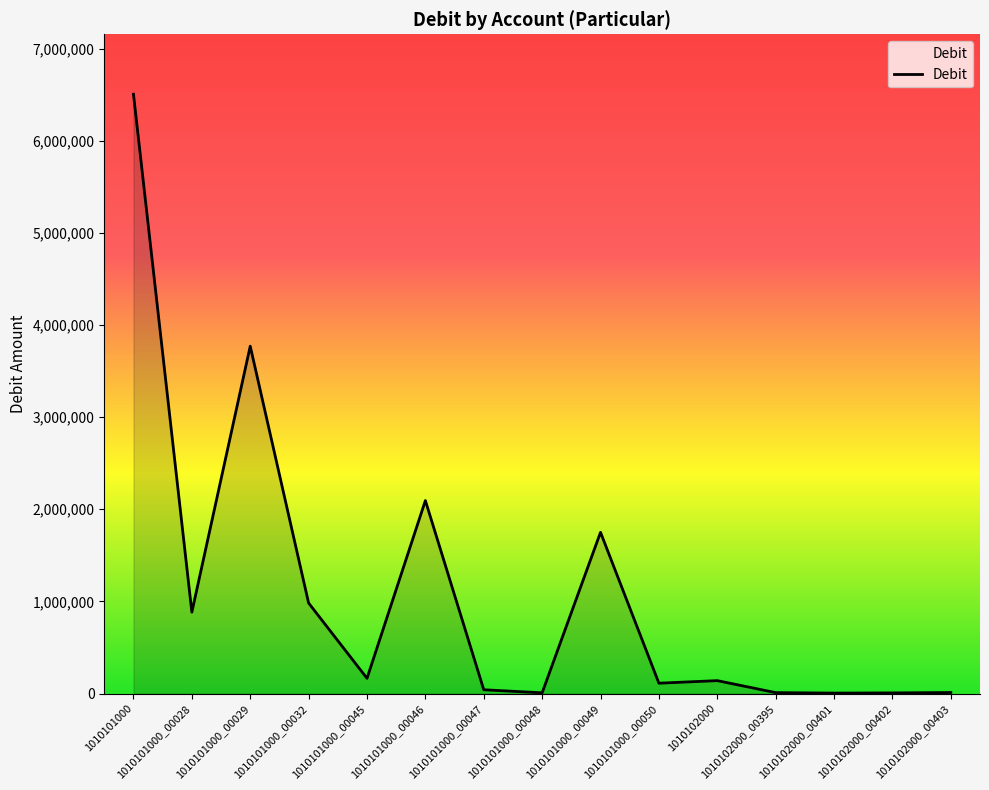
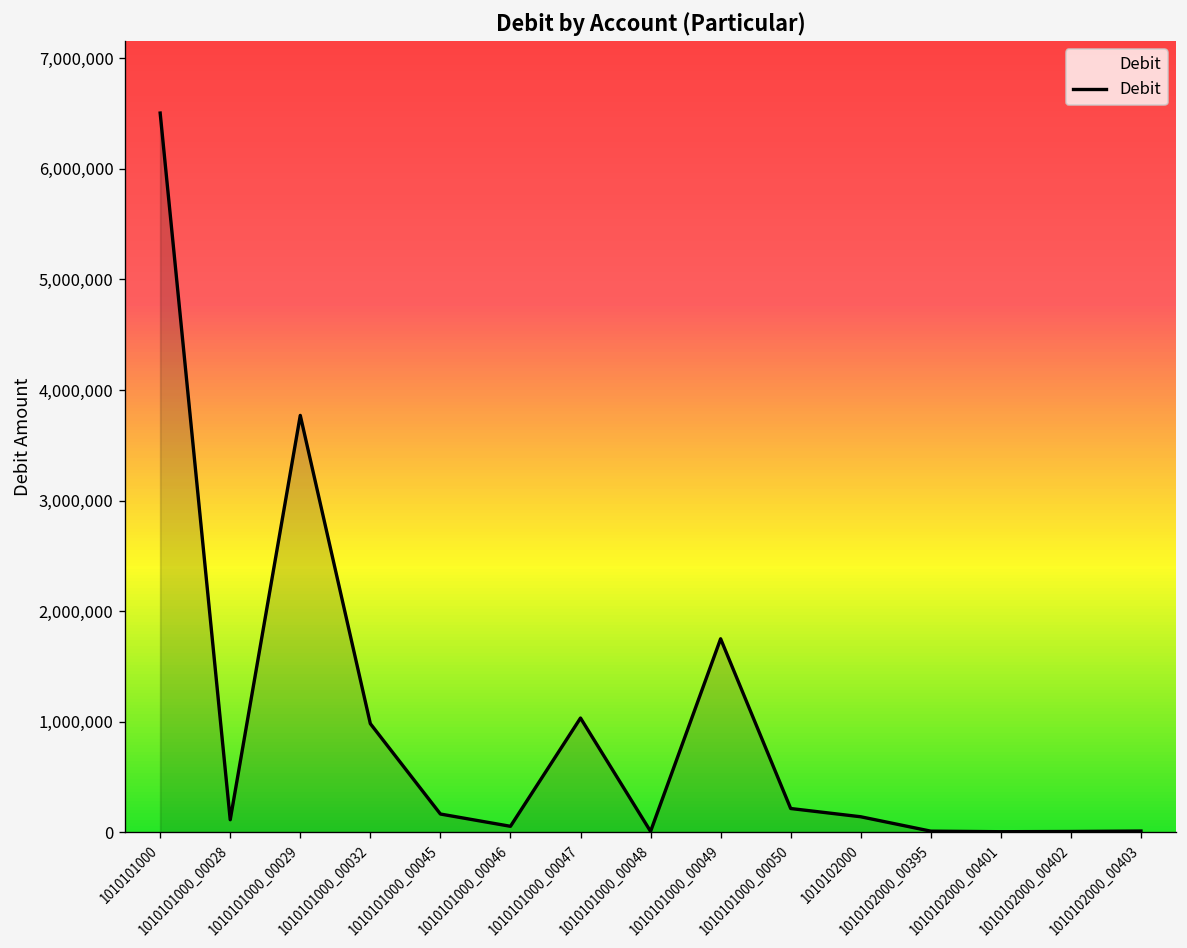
  {
    "1010101000": "6,500,000",
-   "1010101000_00028": "900,000",
+   "1010101000_00028": "100,000",
    "1010101000_00029": "3,800,000",
    "1010101000_00032": "1,000,000",
    "1010101000_00045": "200,000",
-   "1010101000_00046": "2,100,000",
-   "1010101000_00047": "0",
+   "1010101000_00046": "100,000",
+   "1010101000_00047": "1,000,000",
    "1010101000_00048": "0",
    "1010101000_00049": "1,700,000",
-   "1010101000_00050": "100,000",
+   "1010101000_00050": "200,000",
    "1010102000": "100,000",
    "1010102000_00395": "0",
    "1010102000_00401": "0",
    "1010102000_00402": "0",
    "1010102000_00403": "0"
  }
